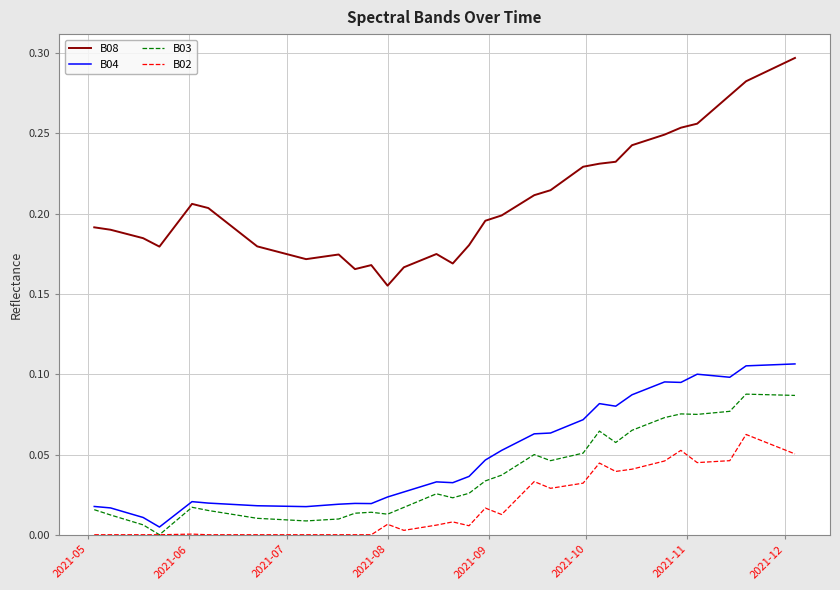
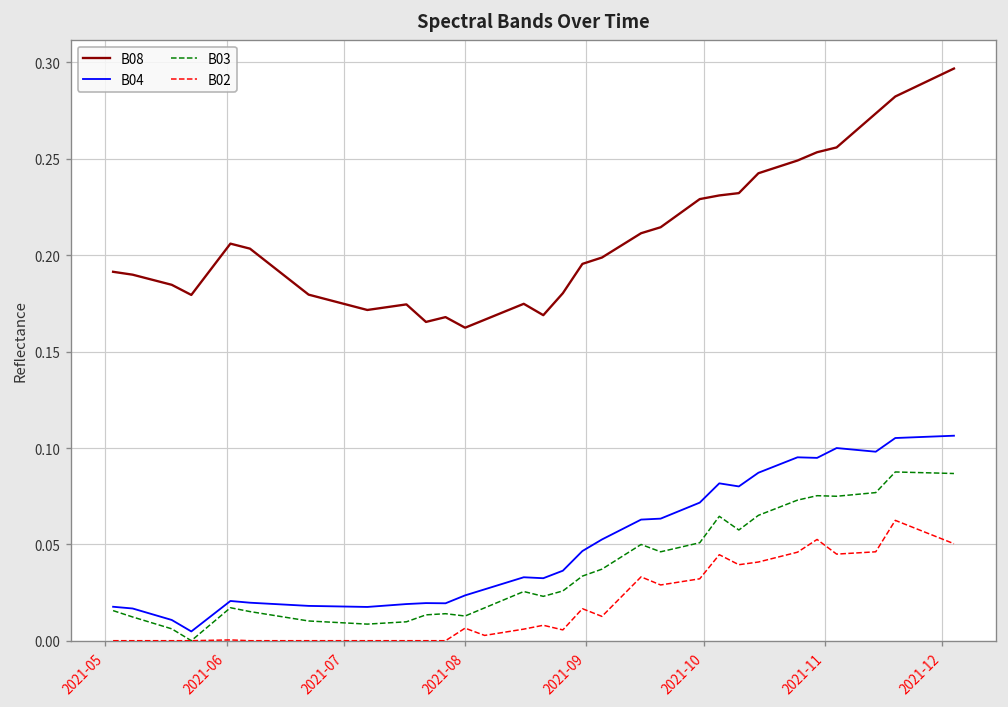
  {
    "B08": {
-     "2021-08": 0.155
+     "2021-08": 0.162
    },
    "B04": {
      "2021-08": 0.024
    },
    "B03": {
      "2021-08": 0.013
    },
    "B02": {
      "2021-08": 0.007
    }
  }
